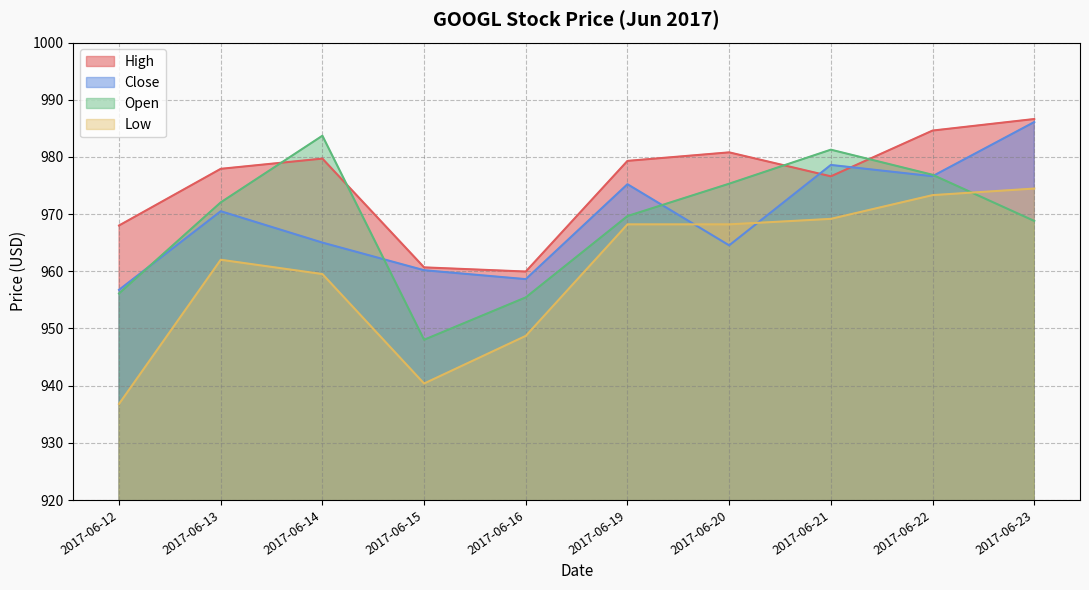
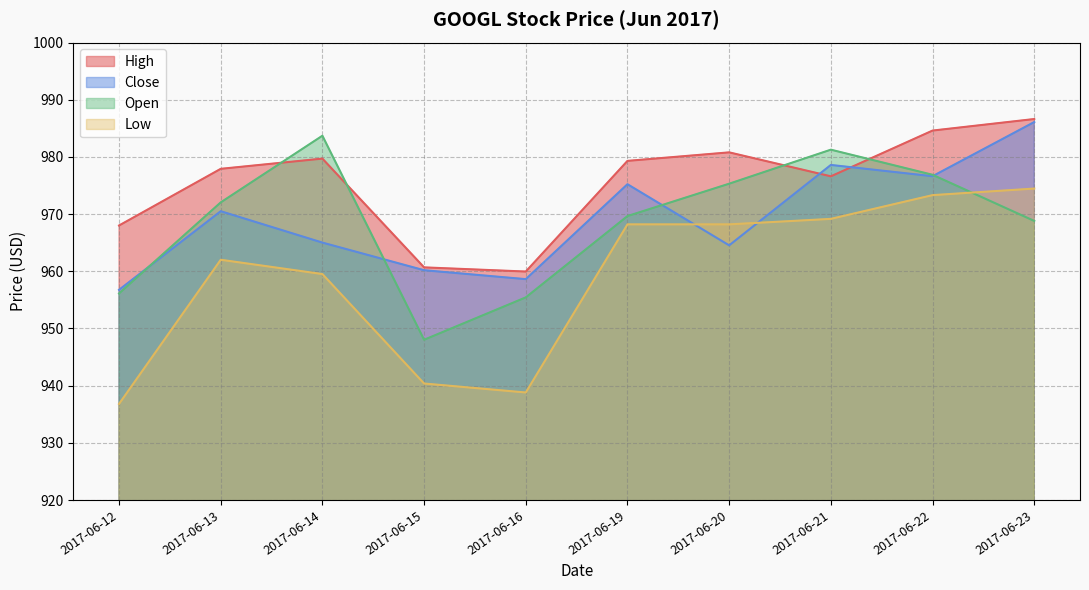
  {
    "High": {
      "2017-06-12": 968,
      "2017-06-13": 978,
      "2017-06-14": 980,
      "2017-06-15": 961,
      "2017-06-16": 960,
      "2017-06-19": 979,
      "2017-06-20": 981,
      "2017-06-21": 977,
      "2017-06-22": 985,
      "2017-06-23": 987
    },
    "Close": {
      "2017-06-12": 957,
      "2017-06-13": 971,
      "2017-06-14": 965,
      "2017-06-15": 960,
      "2017-06-16": 959,
      "2017-06-19": 975,
      "2017-06-20": 965,
      "2017-06-21": 979,
      "2017-06-23": 986
    },
    "Open": {
      "2017-06-12": 956,
      "2017-06-13": 972,
      "2017-06-14": 984,
      "2017-06-15": 948,
      "2017-06-16": 955,
      "2017-06-19": 970,
      "2017-06-20": 975,
      "2017-06-21": 981,
      "2017-06-23": 969
    },
    "Low": {
      "2017-06-12": 937,
      "2017-06-13": 962,
      "2017-06-14": 960,
      "2017-06-15": 940,
-     "2017-06-16": 949,
+     "2017-06-16": 939,
      "2017-06-19": 968,
      "2017-06-20": 968,
      "2017-06-21": 969,
      "2017-06-22": 973,
      "2017-06-23": 974
    }
  }
